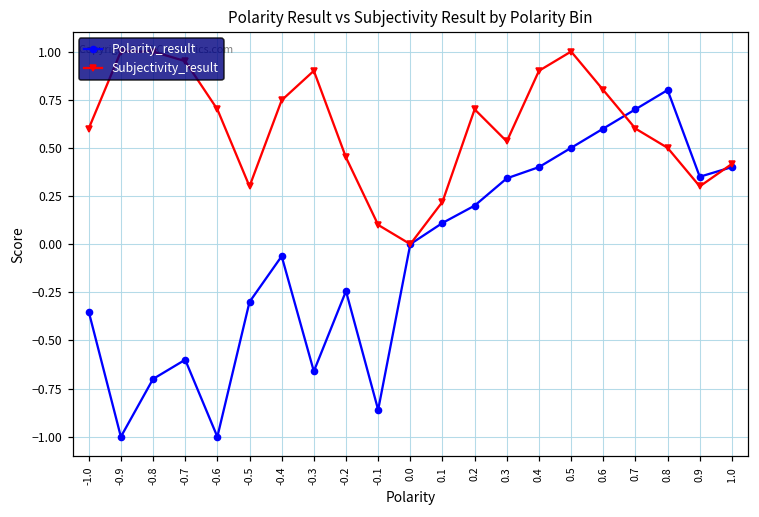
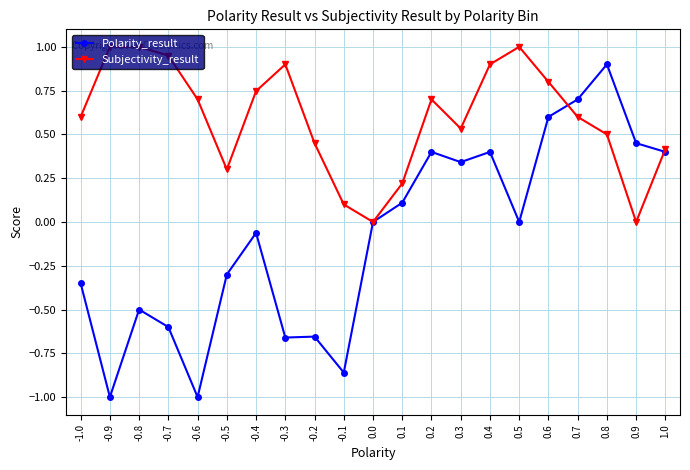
  {
    "Polarity_result": {
      "-1.0": -0.35,
      "-0.9": -1.00,
-     "-0.8": -0.7,
+     "-0.8": -0.5,
      "-0.7": -0.60,
      "-0.6": -1.00,
      "-0.5": -0.30,
      "-0.4": -0.06,
      "-0.3": -0.66,
-     "-0.2": -0.24,
+     "-0.2": -0.65,
      "-0.1": -0.86,
      "0.1": 0.11,
-     "0.2": 0.2,
+     "0.2": 0.4,
      "0.3": 0.34,
      "0.4": 0.40,
-     "0.5": 0.5,
+     "0.5": 0.0,
      "0.6": 0.60,
      "0.7": 0.70,
-     "0.8": 0.8,
-     "0.9": 0.35,
+     "0.8": 0.9,
+     "0.9": 0.45,
      "1.0": 0.40
    },
    "Subjectivity_result": {
      "-1.0": 0.6,
      "-0.6": 0.7,
      "-0.5": 0.3,
      "-0.4": 0.75,
      "-0.3": 0.9,
      "-0.2": 0.45,
      "-0.1": 0.1,
      "0.1": 0.22,
      "0.2": 0.7,
      "0.3": 0.53,
      "0.4": 0.9,
      "0.5": 1.0,
      "0.6": 0.8,
      "0.7": 0.6,
      "0.8": 0.5,
-     "0.9": 0.3,
+     "0.9": 0.0,
      "1.0": 0.42
    }
  }
